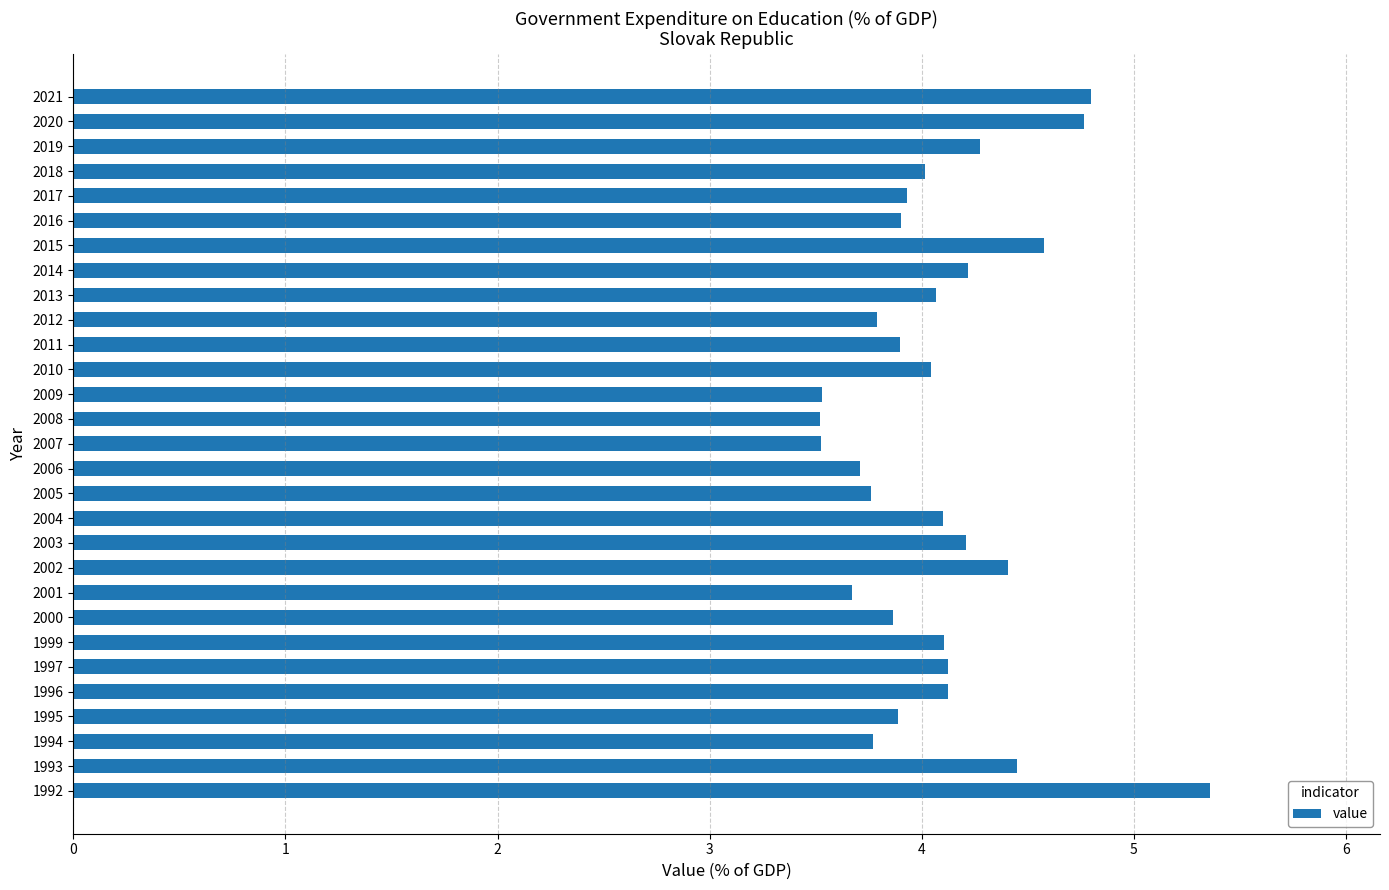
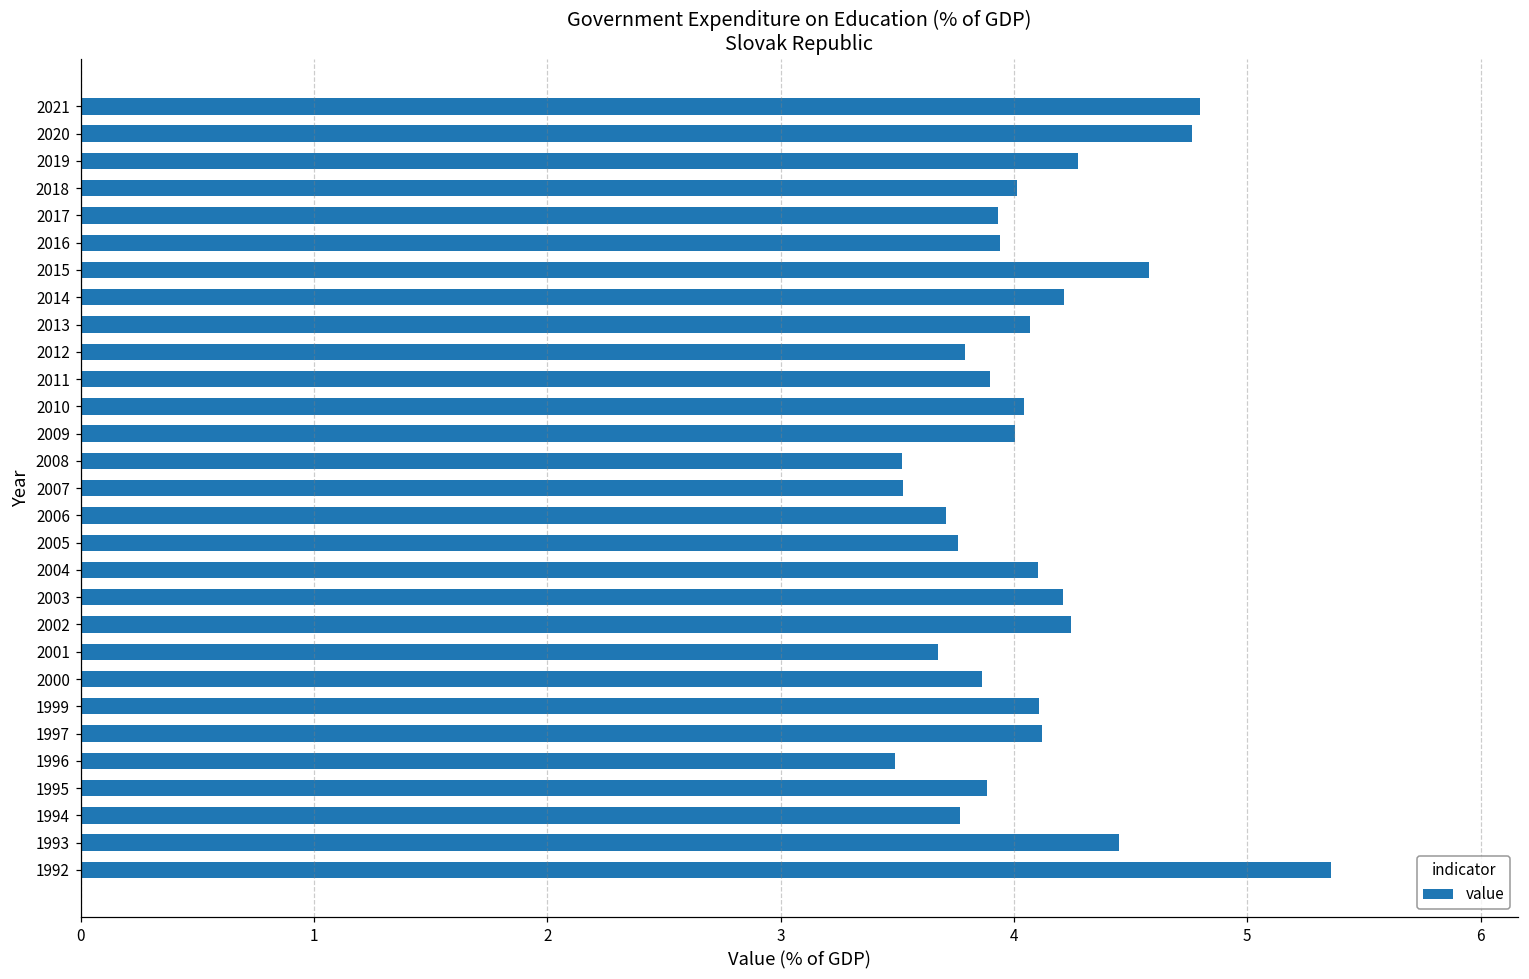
  {
    "2021": 4.80,
    "2020": 4.76,
    "2019": 4.27,
    "2018": 4.01,
    "2017": 3.93,
-   "2016": 3.90,
+   "2016": 3.94,
    "2015": 4.58,
    "2014": 4.22,
    "2013": 4.07,
    "2012": 3.79,
    "2011": 3.90,
    "2010": 4.04,
-   "2009": 3.53,
+   "2009": 4.01,
    "2008": 3.52,
    "2007": 3.52,
    "2006": 3.71,
    "2005": 3.76,
    "2004": 4.10,
    "2003": 4.21,
-   "2002": 4.41,
+   "2002": 4.25,
    "2001": 3.67,
    "2000": 3.86,
    "1999": 4.11,
    "1997": 4.12,
-   "1996": 4.12,
+   "1996": 3.49,
    "1995": 3.89,
    "1994": 3.77,
    "1993": 4.45,
    "1992": 5.36
  }
